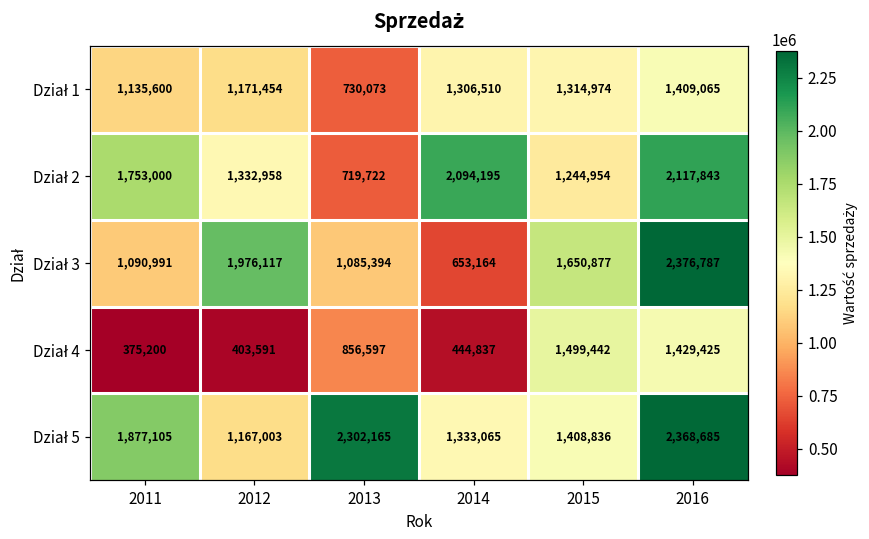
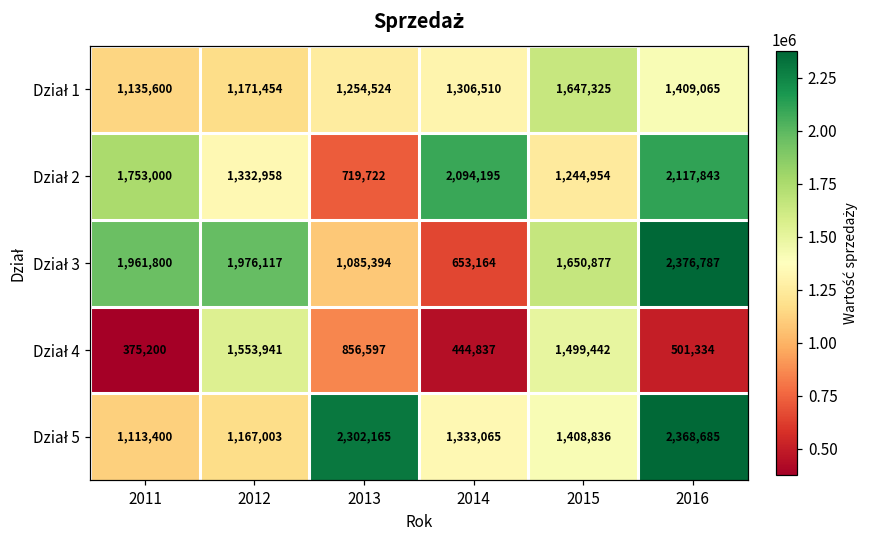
  {
    "Dział 1": {
      "2011": "1,135,600",
      "2012": "1,171,454",
-     "2013": "730,073",
+     "2013": "1,254,524",
      "2014": "1,306,510",
-     "2015": "1,314,974",
+     "2015": "1,647,325",
      "2016": "1,409,065"
    },
    "Dział 2": {
      "2011": "1,753,000",
      "2012": "1,332,958",
      "2013": "719,722",
      "2014": "2,094,195",
      "2015": "1,244,954",
      "2016": "2,117,843"
    },
    "Dział 3": {
-     "2011": "1,090,991",
+     "2011": "1,961,800",
      "2012": "1,976,117",
      "2013": "1,085,394",
      "2014": "653,164",
      "2015": "1,650,877",
      "2016": "2,376,787"
    },
    "Dział 4": {
      "2011": "375,200",
-     "2012": "403,591",
+     "2012": "1,553,941",
      "2013": "856,597",
      "2014": "444,837",
      "2015": "1,499,442",
-     "2016": "1,429,425"
+     "2016": "501,334"
    },
    "Dział 5": {
-     "2011": "1,877,105",
+     "2011": "1,113,400",
      "2012": "1,167,003",
      "2013": "2,302,165",
      "2014": "1,333,065",
      "2015": "1,408,836",
      "2016": "2,368,685"
    }
  }
